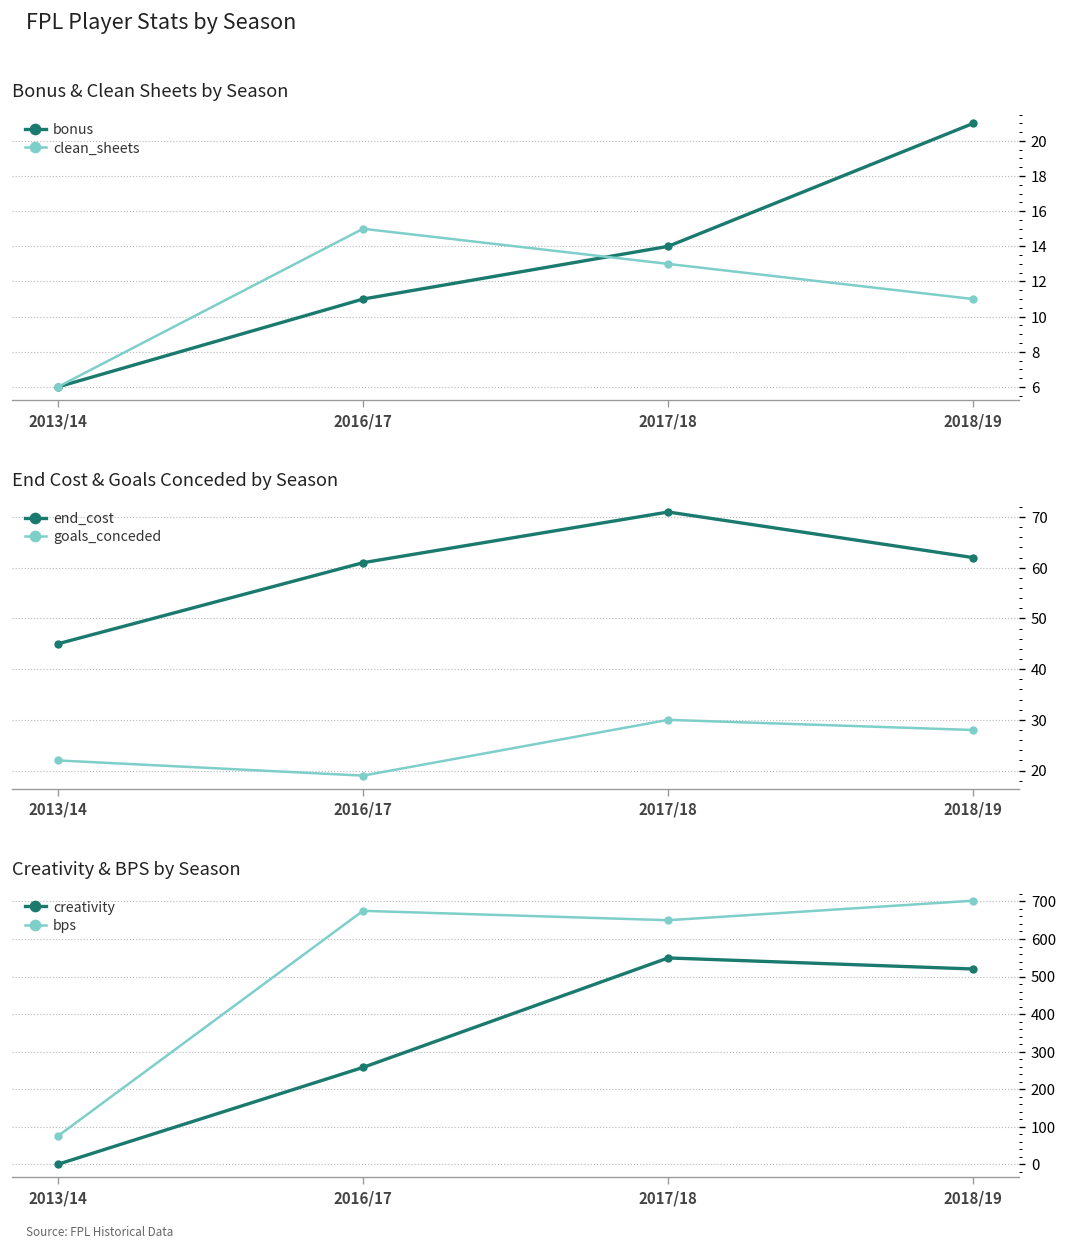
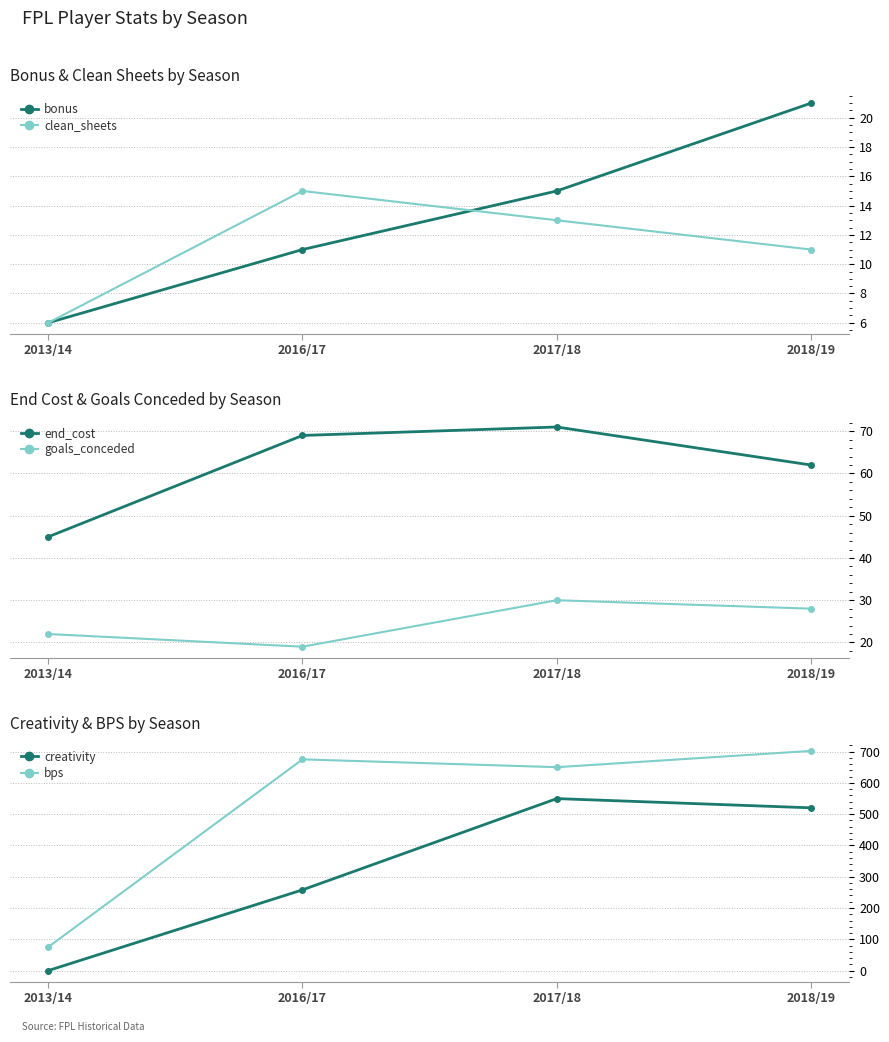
  {
    "Bonus & Clean Sheets by Season": {
      "bonus": {
        "2016/17": 11,
-       "2017/18": 14,
+       "2017/18": 15,
        "2018/19": 21
      },
      "clean_sheets": {
        "2016/17": 15,
        "2017/18": 13,
        "2018/19": 11
      }
    },
    "End Cost & Goals Conceded by Season": {
      "end_cost": {
        "2013/14": 45,
-       "2016/17": 61,
+       "2016/17": 69,
        "2017/18": 71,
        "2018/19": 62
      },
      "goals_conceded": {
        "2013/14": 22,
        "2016/17": 19,
        "2017/18": 30,
        "2018/19": 28
      }
    },
    "Creativity & BPS by Season": {
      "creativity": {
        "2013/14": 0,
        "2016/17": 260,
        "2017/18": 550,
        "2018/19": 520
      },
      "bps": {
        "2013/14": 80,
        "2016/17": 680,
        "2017/18": 650,
        "2018/19": 700
      }
    }
  }
